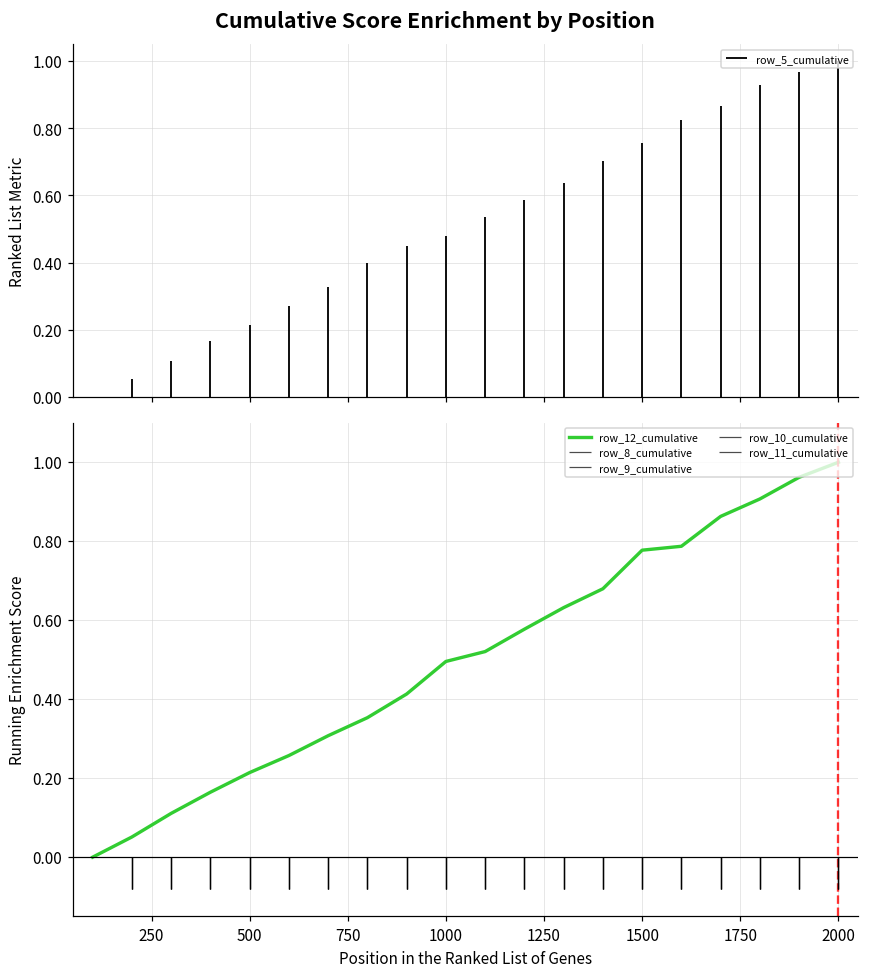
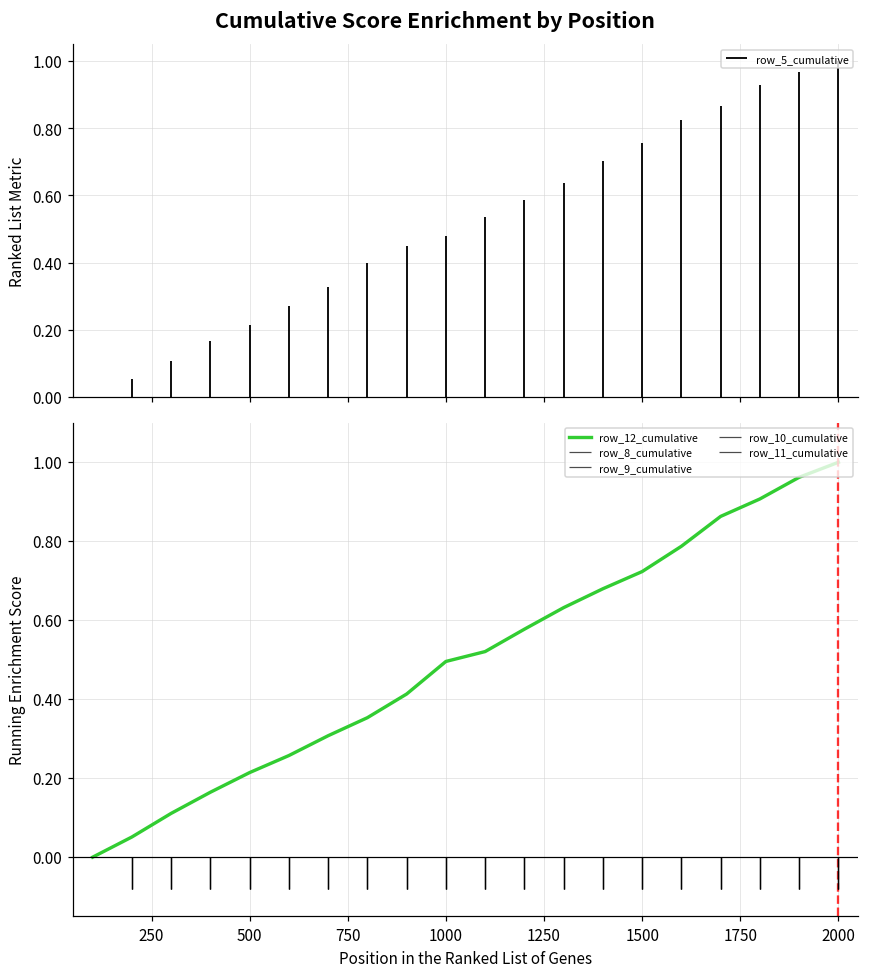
  {
    "500": 0.21,
    "1000": 0.50,
-   "1500": 0.78
+   "1500": 0.72
  }
